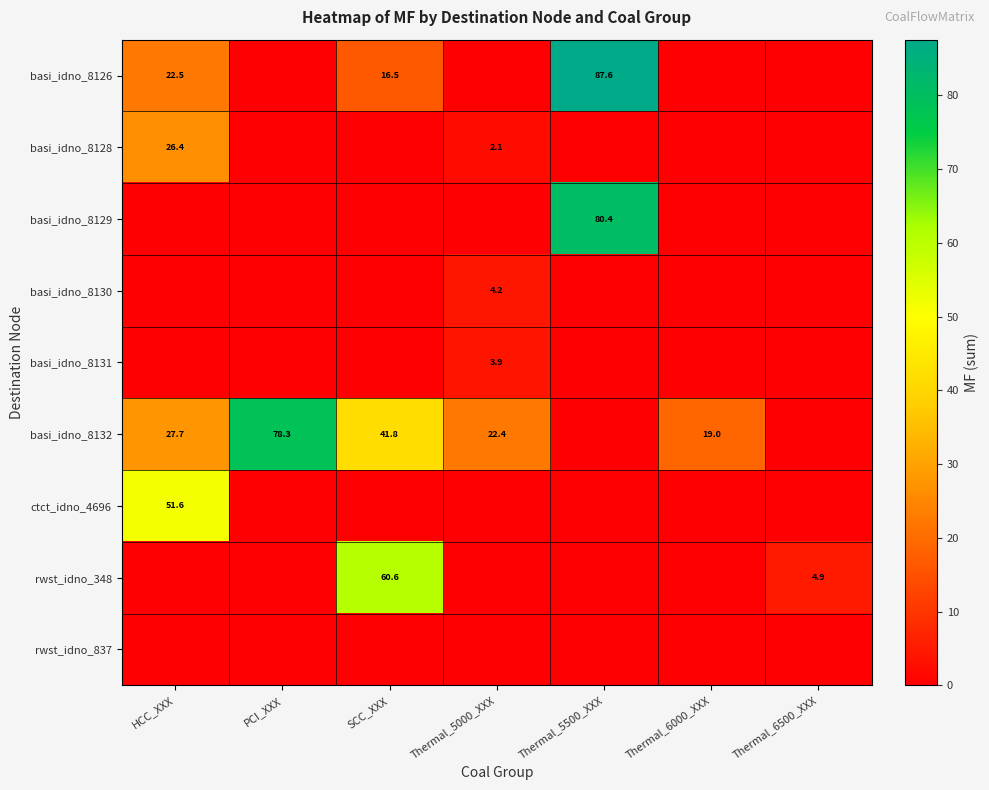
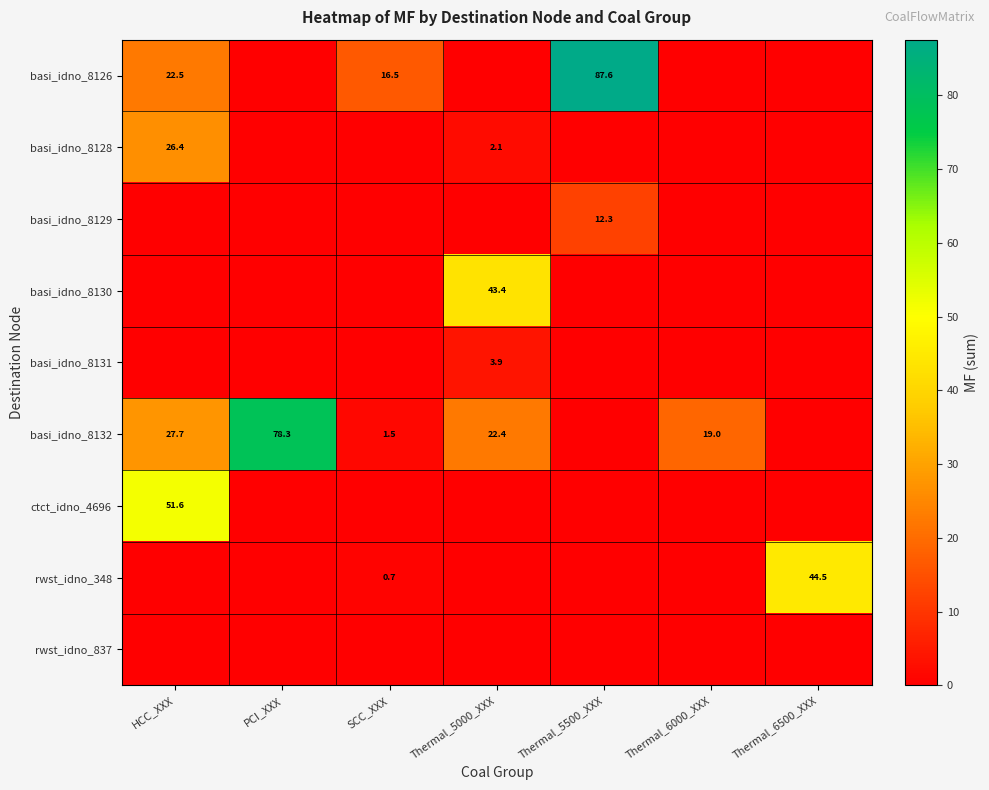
  {
    "basi_idno_8126": {
      "HCC_XXX": 22.5,
      "SCC_XXX": 16.5,
      "Thermal_5500_XXX": 87.6
    },
    "basi_idno_8128": {
      "HCC_XXX": 26.4,
      "Thermal_5000_XXX": 2.1
    },
    "basi_idno_8129": {
-     "Thermal_5500_XXX": 80.4
+     "Thermal_5500_XXX": 12.3
    },
    "basi_idno_8130": {
-     "Thermal_5000_XXX": 4.2
+     "Thermal_5000_XXX": 43.4
    },
    "basi_idno_8131": {
      "Thermal_5000_XXX": 3.9
    },
    "basi_idno_8132": {
      "HCC_XXX": 27.7,
      "PCI_XXX": 78.3,
-     "SCC_XXX": 41.8,
+     "SCC_XXX": 1.5,
      "Thermal_5000_XXX": 22.4,
      "Thermal_6000_XXX": 19.0
    },
    "ctct_idno_4696": {
      "HCC_XXX": 51.6
    },
    "rwst_idno_348": {
-     "SCC_XXX": 60.6,
-     "Thermal_6500_XXX": 4.9
+     "SCC_XXX": 0.7,
+     "Thermal_6500_XXX": 44.5
    }
  }
